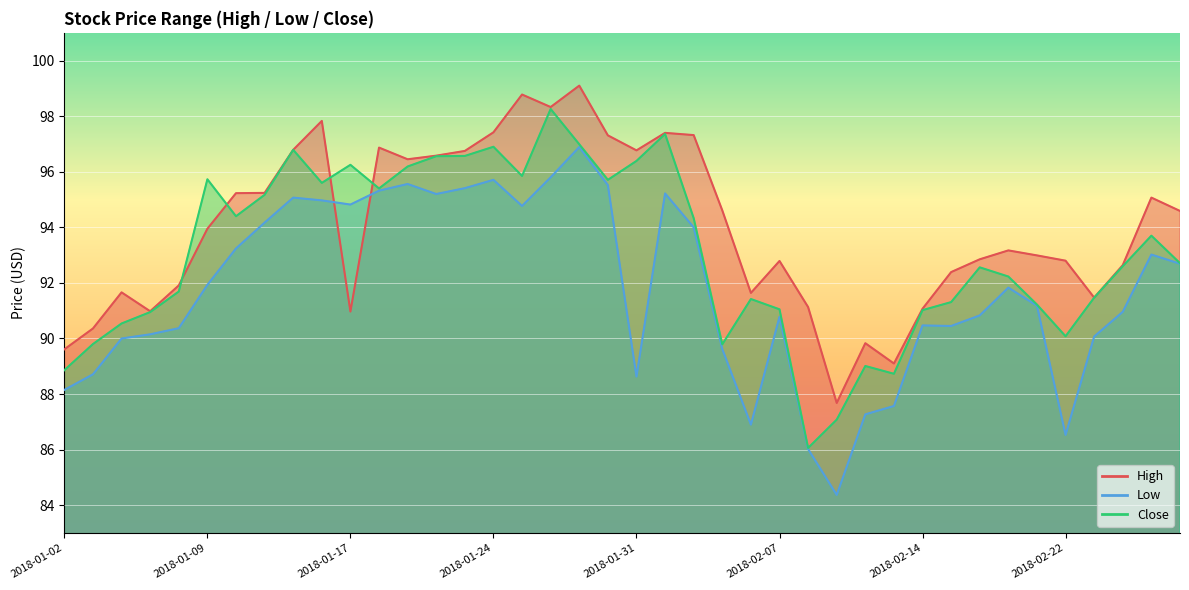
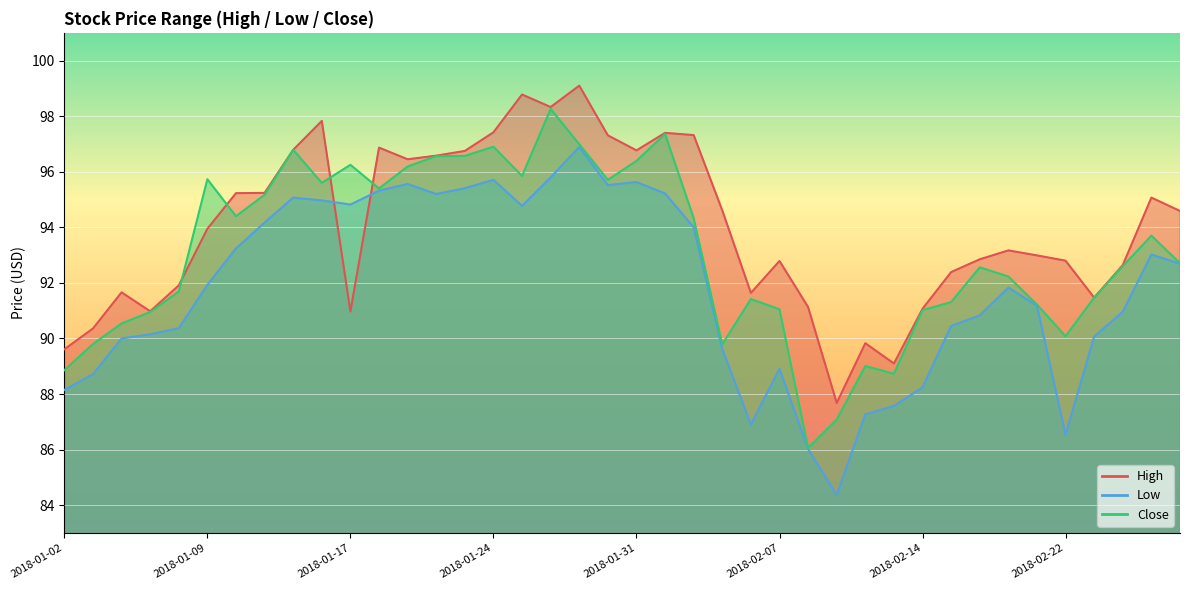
  {
    "High": {
      "2018-01-02": 89.6,
      "2018-01-09": 94.0,
      "2018-01-17": 91.0,
      "2018-01-24": 97.4,
      "2018-01-31": 96.8,
      "2018-02-07": 92.8,
      "2018-02-22": 92.8
    },
    "Low": {
      "2018-01-02": 88.2,
      "2018-01-09": 91.9,
      "2018-01-17": 94.8,
      "2018-01-24": 95.7,
-     "2018-01-31": 88.6,
-     "2018-02-07": 90.8,
-     "2018-02-14": 90.5,
+     "2018-01-31": 95.6,
+     "2018-02-07": 88.9,
+     "2018-02-14": 88.2,
      "2018-02-22": 86.5
    },
    "Close": {
      "2018-01-02": 88.9,
      "2018-01-09": 95.7,
      "2018-01-17": 96.3,
      "2018-01-24": 96.9,
      "2018-01-31": 96.4,
      "2018-02-07": 91.1,
      "2018-02-22": 90.1
    }
  }
